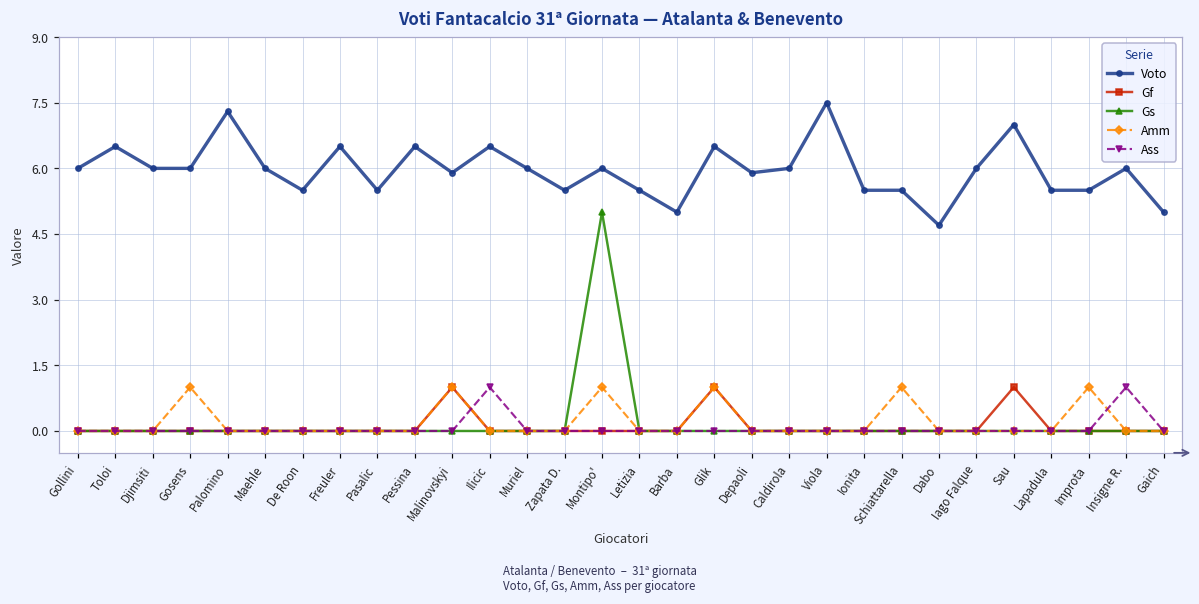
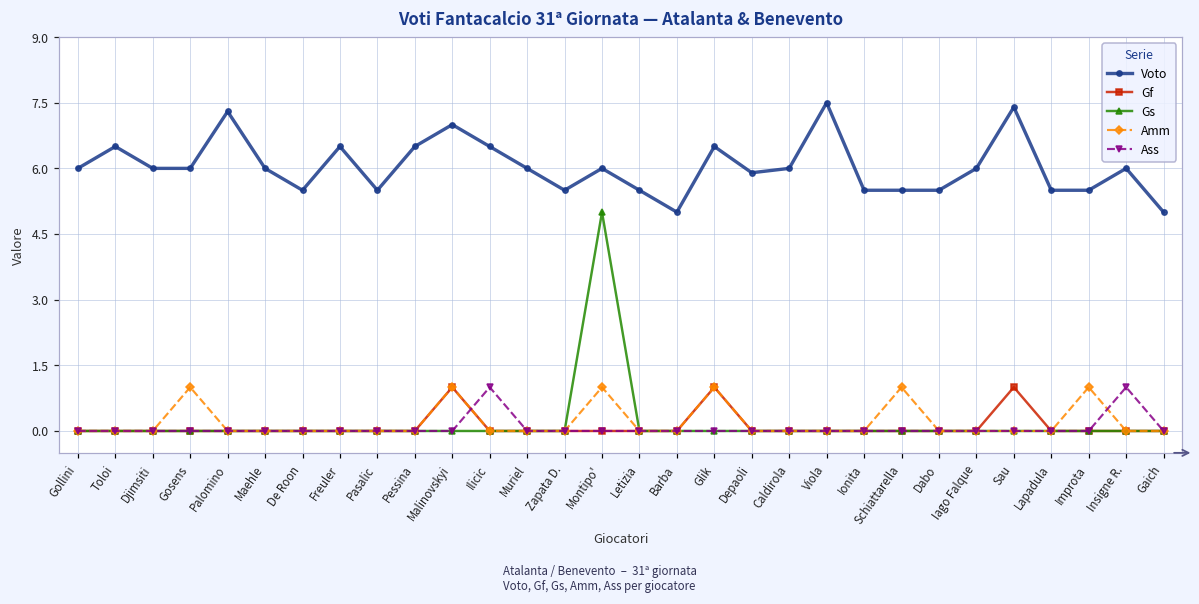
  {
    "Voto": {
      "Gollini": 6.0,
      "Toloi": 6.5,
      "Djimsiti": 6.0,
      "Gosens": 6.0,
      "Palomino": 7.3,
      "Maehle": 6.0,
      "De Roon": 5.5,
      "Freuler": 6.5,
      "Pasalic": 5.5,
      "Pessina": 6.5,
-     "Malinovskyi": 5.9,
+     "Malinovskyi": 7.0,
      "Ilicic": 6.5,
      "Muriel": 6.0,
      "Zapata D.": 5.5,
      "Montipo'": 6.0,
      "Letizia": 5.5,
      "Barba": 5.0,
      "Glik": 6.5,
      "Depaoli": 5.9,
      "Caldirola": 6.0,
      "Viola": 7.5,
      "Ionita": 5.5,
      "Schiattarella": 5.5,
-     "Dabo": 4.7,
+     "Dabo": 5.5,
      "Iago Falque": 6.0,
-     "Sau": 7.0,
+     "Sau": 7.4,
      "Lapadula": 5.5,
      "Improta": 5.5,
      "Insigne R.": 6.0,
      "Gaich": 5.0
    },
    "Gf": {
      "Sau": 1.0
    },
    "Gs": {
      "Montipo'": 5.0
    },
    "Amm": {
      "Gosens": 1.0,
      "Montipo'": 1.0,
      "Schiattarella": 1.0,
      "Improta": 1.0
    },
    "Ass": {
      "Ilicic": 1.0,
      "Insigne R.": 1.0
    }
  }
